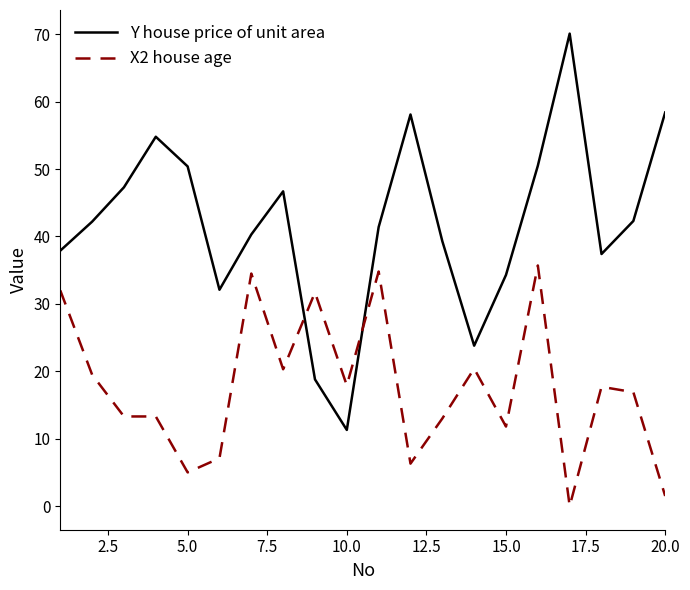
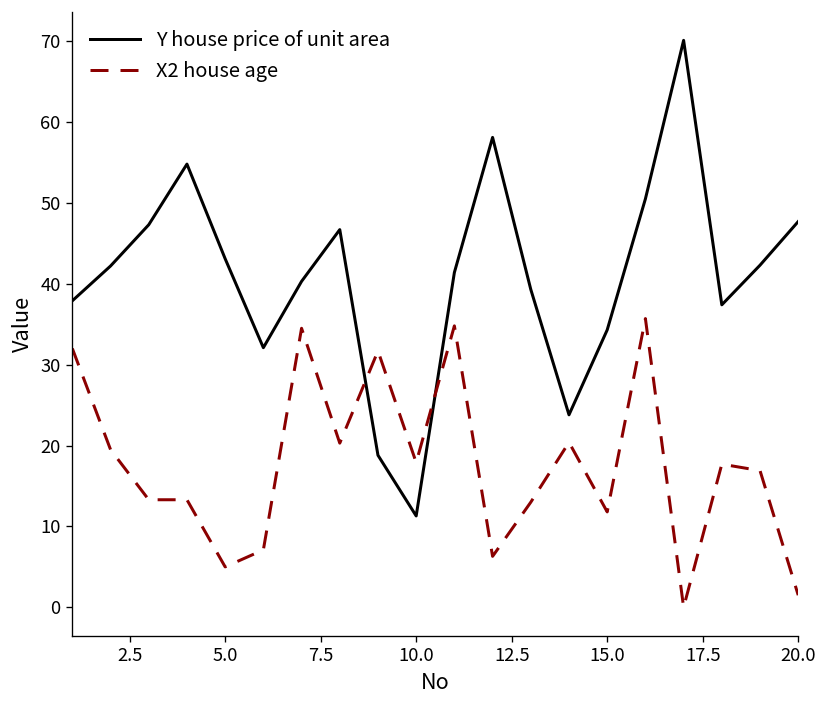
  {
    "Y house price of unit area": {
-     "5.0": 50,
+     "5.0": 43,
      "10.0": 11,
      "15.0": 34,
-     "20.0": 58
+     "20.0": 48
    },
    "X2 house age": {
      "5.0": 5,
      "10.0": 18,
      "15.0": 12,
      "20.0": 2
    }
  }
